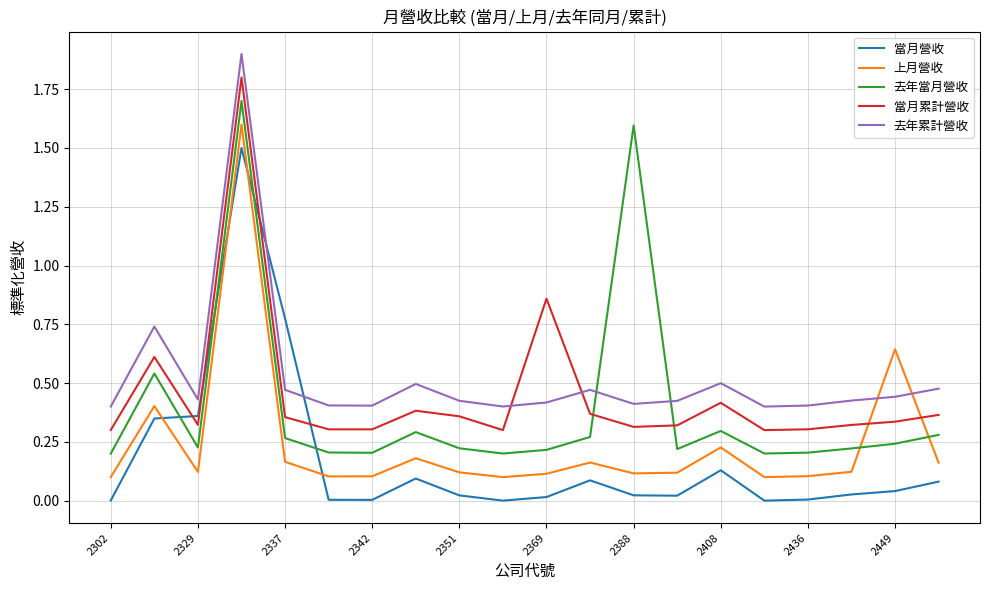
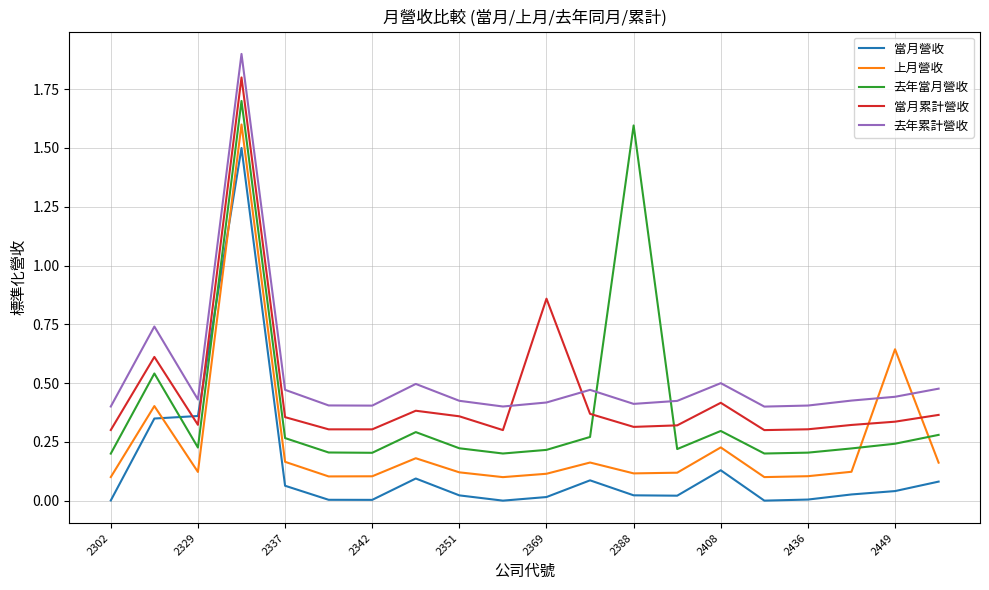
  {
    "當月營收": {
      "2302": 0.00,
      "2329": 0.36,
-     "2337": 0.77,
+     "2337": 0.06,
      "2342": 0.00,
      "2351": 0.02,
      "2369": 0.02,
      "2388": 0.02,
      "2408": 0.13,
      "2436": 0.00,
      "2449": 0.04
    },
    "上月營收": {
      "2302": 0.10,
      "2329": 0.12,
      "2337": 0.17,
      "2342": 0.10,
      "2351": 0.12,
      "2369": 0.11,
      "2388": 0.12,
      "2408": 0.23,
      "2436": 0.10,
      "2449": 0.64
    },
    "去年當月營收": {
      "2302": 0.20,
      "2329": 0.23,
      "2337": 0.27,
      "2342": 0.20,
      "2351": 0.22,
      "2369": 0.22,
      "2388": 1.60,
      "2408": 0.30,
      "2436": 0.20,
      "2449": 0.24
    },
    "當月累計營收": {
      "2302": 0.30,
      "2329": 0.32,
      "2337": 0.36,
      "2342": 0.30,
      "2351": 0.36,
      "2369": 0.86,
      "2388": 0.31,
      "2408": 0.42,
      "2436": 0.30,
      "2449": 0.34
    },
    "去年累計營收": {
      "2302": 0.40,
      "2329": 0.43,
      "2337": 0.47,
      "2342": 0.40,
      "2351": 0.42,
      "2369": 0.42,
      "2388": 0.41,
      "2408": 0.50,
      "2436": 0.40,
      "2449": 0.44
    }
  }
